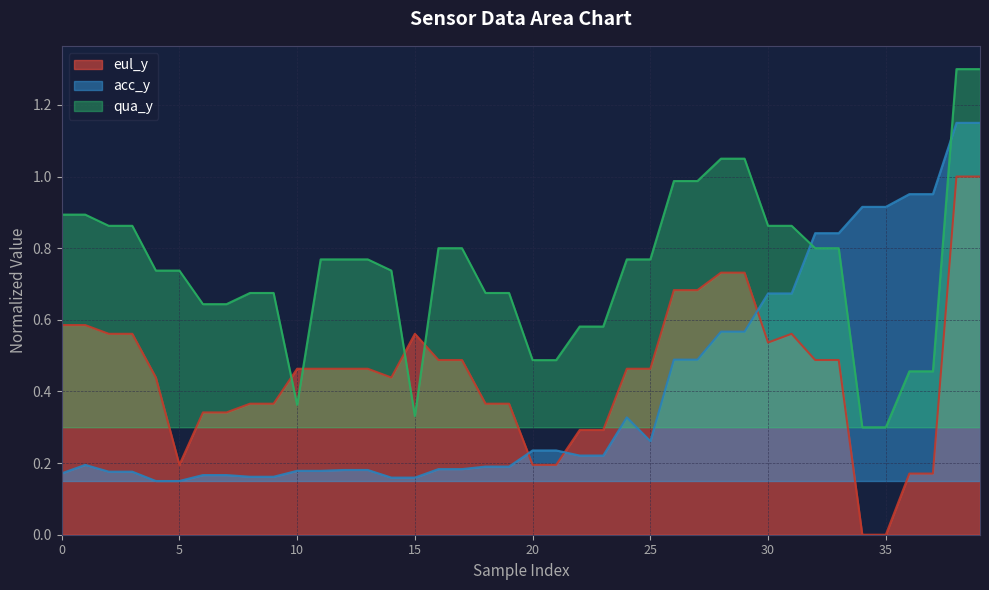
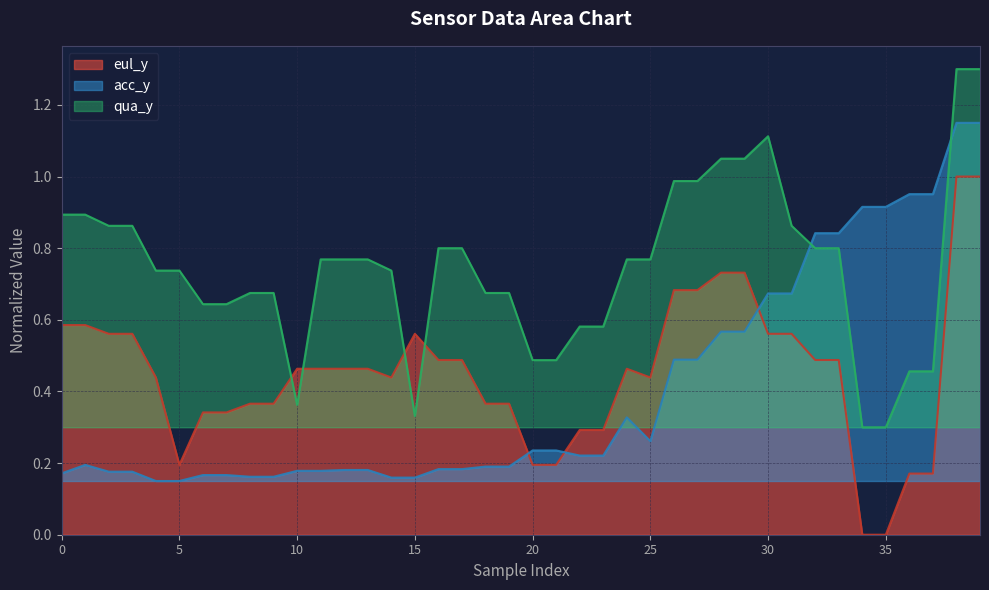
  {
    "eul_y": {
      "0": 0.59,
      "5": 0.20,
      "10": 0.46,
      "15": 0.56,
      "20": 0.20,
-     "25": 0.46,
-     "30": 0.54,
+     "25": 0.44,
+     "30": 0.56,
      "35": 0.00
    },
    "acc_y": {
      "0": 0.17,
      "10": 0.18,
      "15": 0.16,
      "20": 0.24,
      "25": 0.26,
      "30": 0.67,
      "35": 0.92
    },
    "qua_y": {
      "0": 0.89,
      "5": 0.74,
      "10": 0.36,
      "15": 0.33,
      "20": 0.49,
      "25": 0.77,
-     "30": 0.86
+     "30": 1.11
    }
  }
